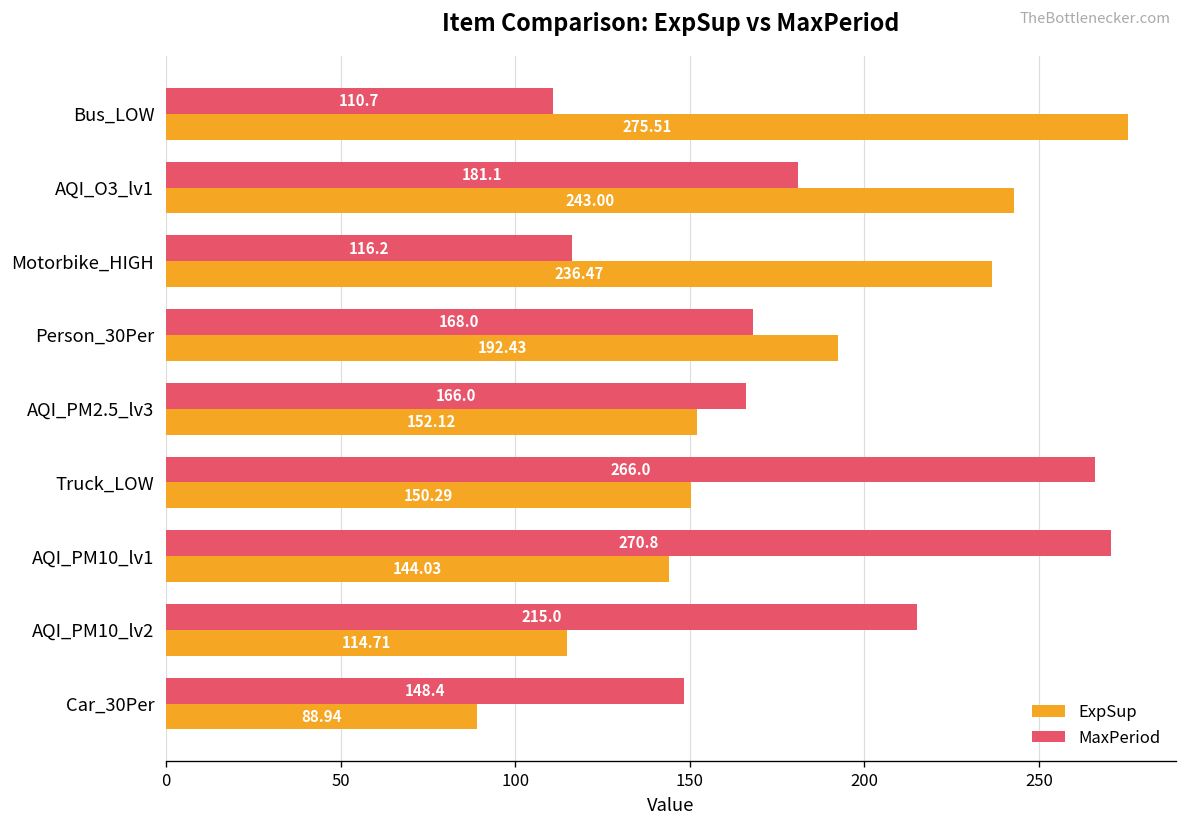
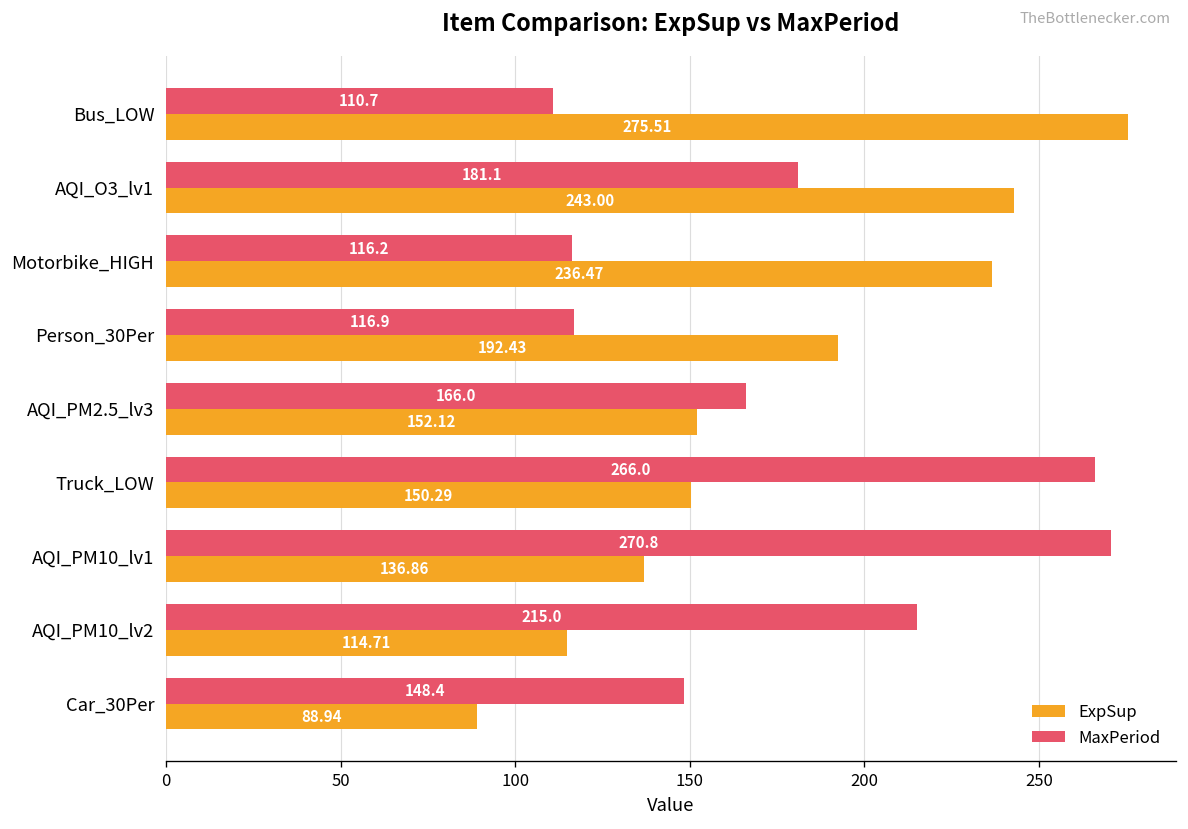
  {
    "ExpSup": {
      "Bus_LOW": 275.51,
      "AQI_O3_lv1": 243.00,
      "Motorbike_HIGH": 236.47,
      "Person_30Per": 192.43,
      "AQI_PM2.5_lv3": 152.12,
      "Truck_LOW": 150.29,
-     "AQI_PM10_lv1": 144.03,
+     "AQI_PM10_lv1": 136.86,
      "AQI_PM10_lv2": 114.71,
      "Car_30Per": 88.94
    },
    "MaxPeriod": {
      "Bus_LOW": 110.7,
      "AQI_O3_lv1": 181.1,
      "Motorbike_HIGH": 116.2,
-     "Person_30Per": 168.0,
+     "Person_30Per": 116.9,
      "AQI_PM2.5_lv3": 166.0,
      "Truck_LOW": 266.0,
      "AQI_PM10_lv1": 270.8,
      "AQI_PM10_lv2": 215.0,
      "Car_30Per": 148.4
    }
  }
